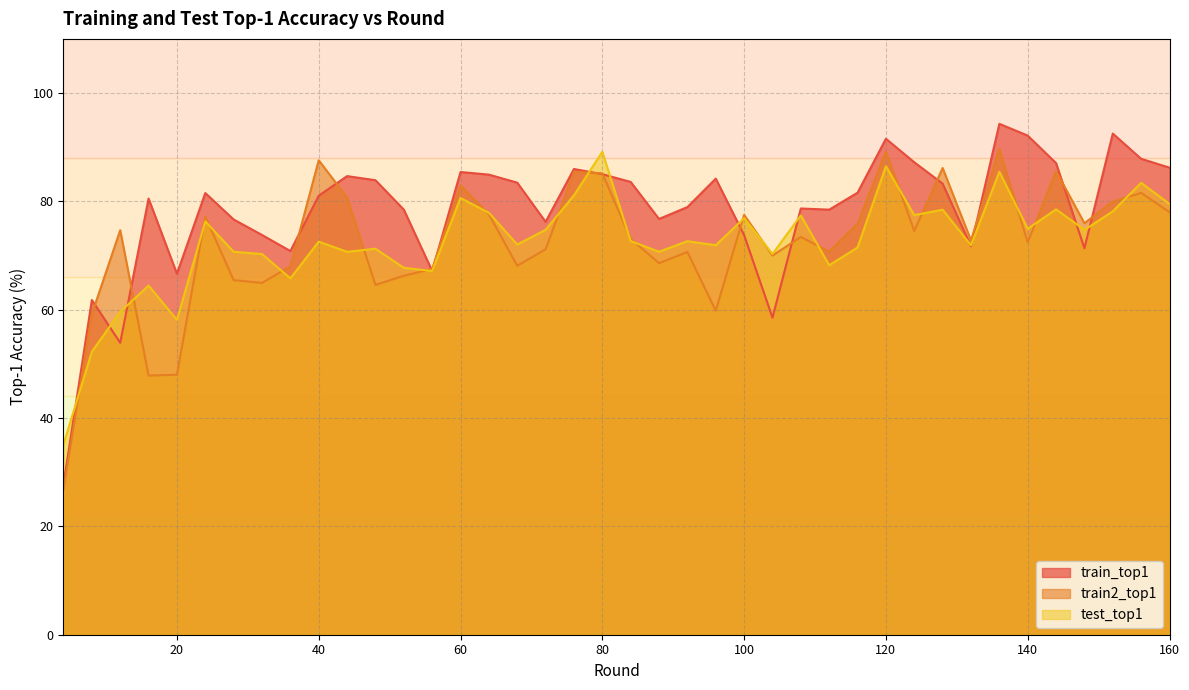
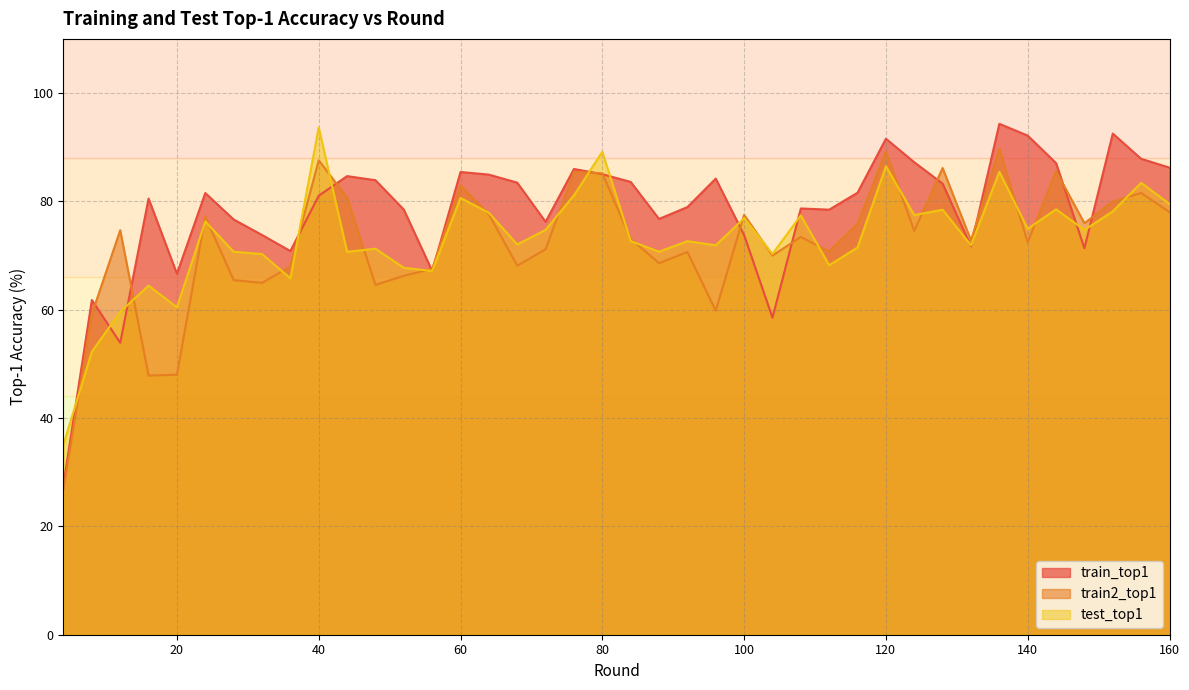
  {
    "test_top1": {
-     "20": 58,
-     "40": 73,
+     "20": 60,
+     "40": 94,
      "60": 81,
      "80": 89,
      "100": 77,
      "120": 86,
      "140": 75,
      "160": 80
    }
  }
